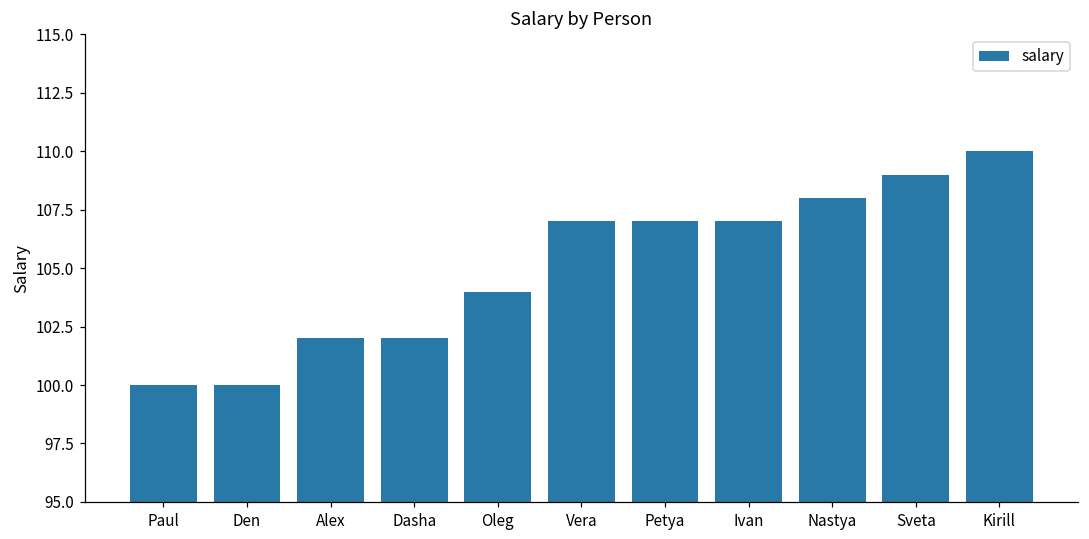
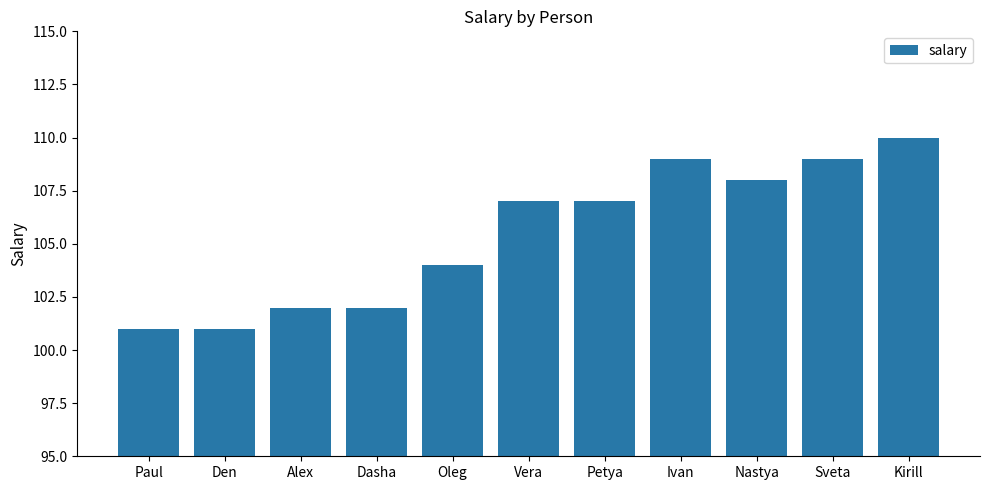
  {
-   "Paul": 100,
-   "Den": 100,
+   "Paul": 101,
+   "Den": 101,
    "Alex": 102,
    "Dasha": 102,
    "Oleg": 104,
    "Vera": 107,
    "Petya": 107,
-   "Ivan": 107,
+   "Ivan": 109,
    "Nastya": 108,
    "Sveta": 109,
    "Kirill": 110
  }
